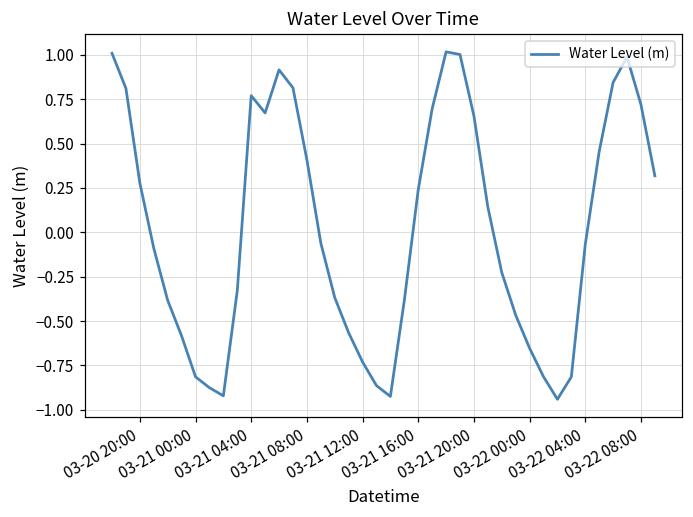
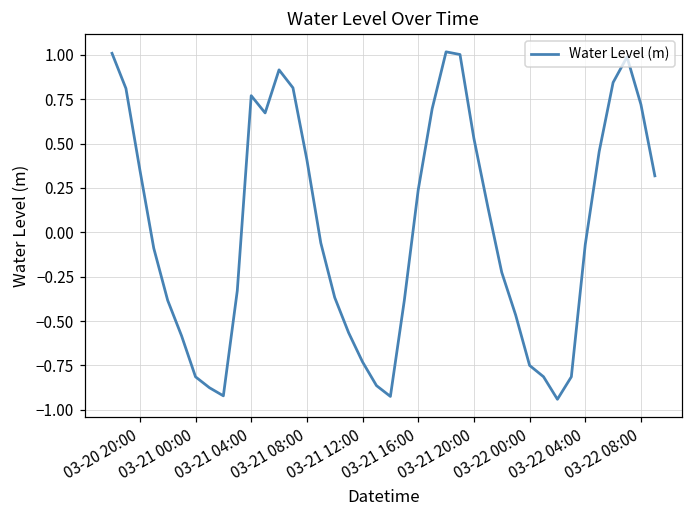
  {
-   "03-20 20:00": 0.28,
+   "03-20 20:00": 0.35,
    "03-21 00:00": -0.81,
    "03-21 04:00": 0.77,
    "03-21 08:00": 0.41,
    "03-21 12:00": -0.73,
    "03-21 16:00": 0.24,
-   "03-21 20:00": 0.66,
-   "03-22 00:00": -0.65,
+   "03-21 20:00": 0.53,
+   "03-22 00:00": -0.75,
    "03-22 04:00": -0.07,
    "03-22 08:00": 0.72
  }
